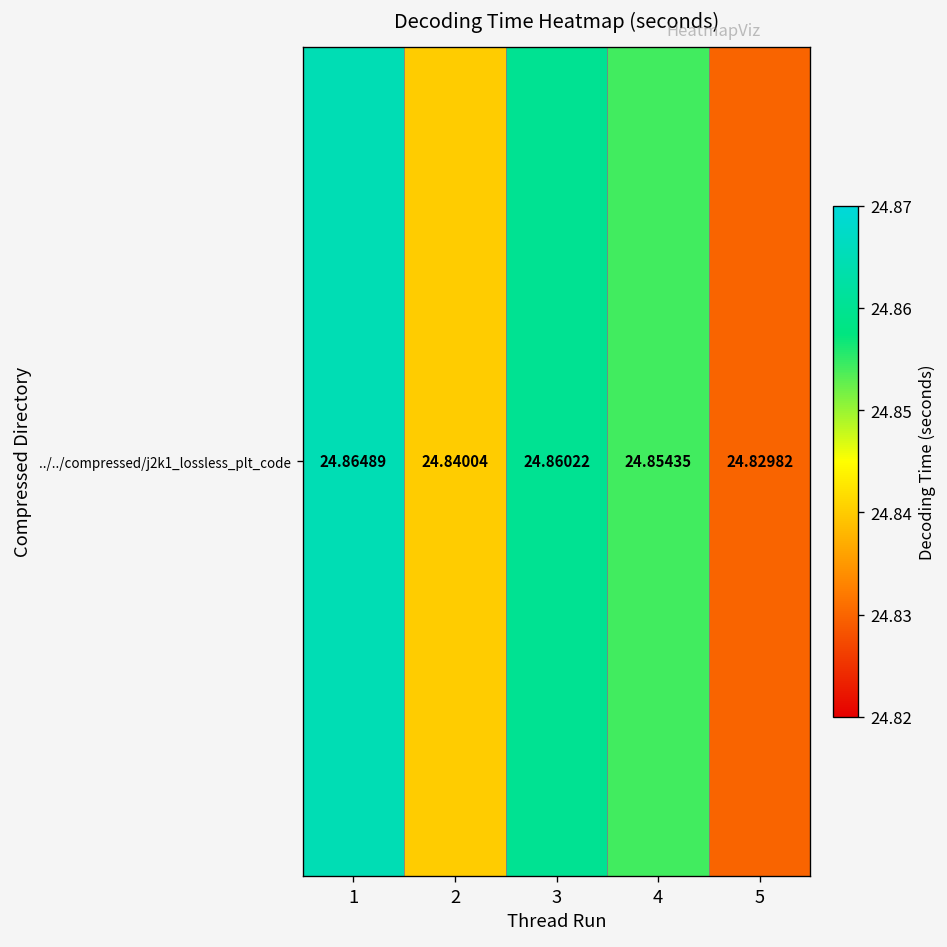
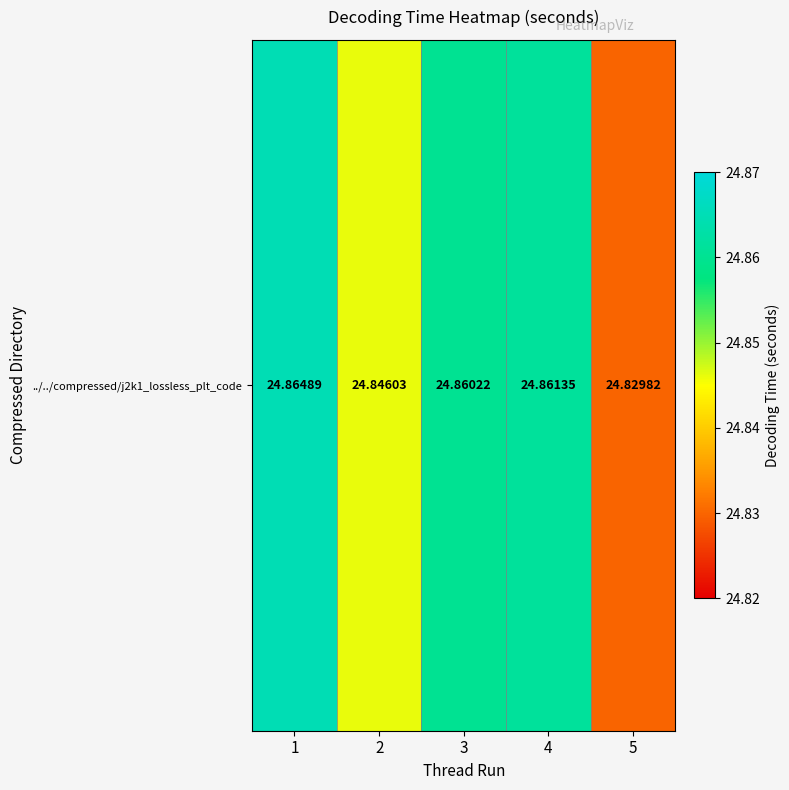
  {
    "../../compressed/j2k1_lossless_plt_code": {
      "1": 24.86489,
-     "2": 24.84004,
+     "2": 24.84603,
      "3": 24.86022,
-     "4": 24.85435,
+     "4": 24.86135,
      "5": 24.82982
    }
  }
